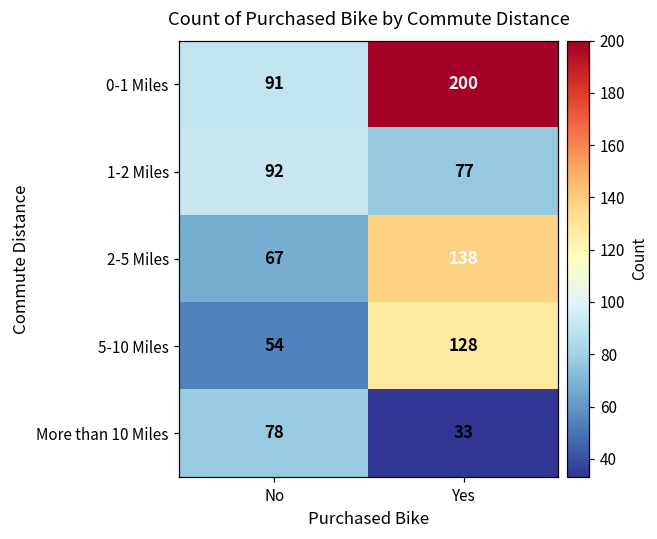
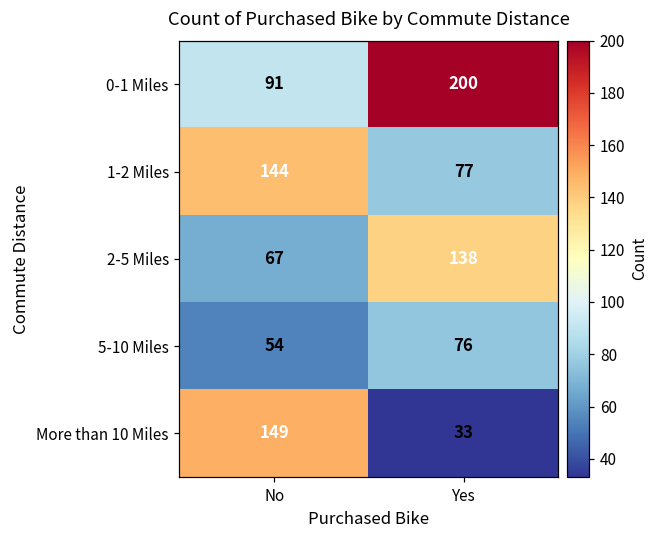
  {
    "0-1 Miles": {
      "No": 91,
      "Yes": 200
    },
    "1-2 Miles": {
-     "No": 92,
+     "No": 144,
      "Yes": 77
    },
    "2-5 Miles": {
      "No": 67,
      "Yes": 138
    },
    "5-10 Miles": {
      "No": 54,
-     "Yes": 128
+     "Yes": 76
    },
    "More than 10 Miles": {
-     "No": 78,
+     "No": 149,
      "Yes": 33
    }
  }
